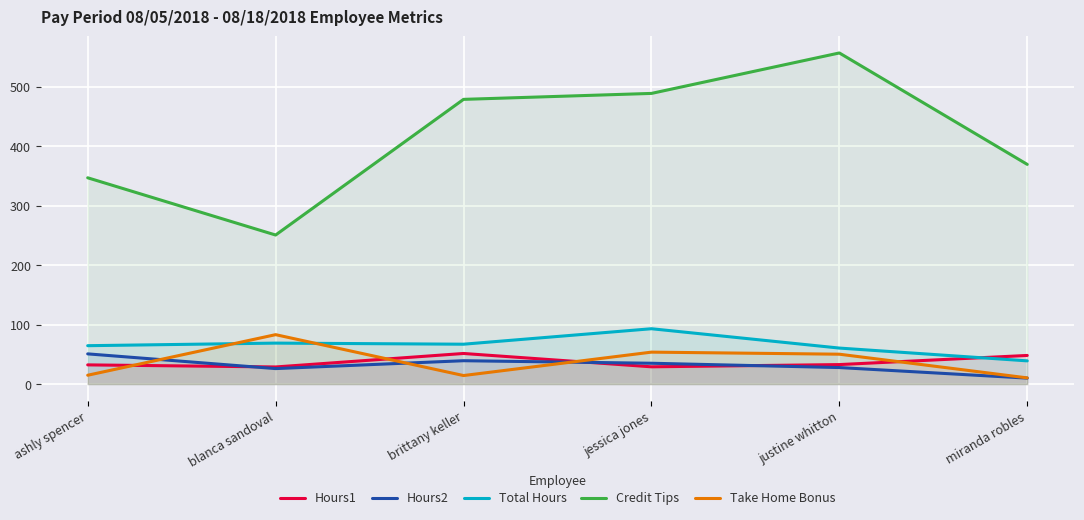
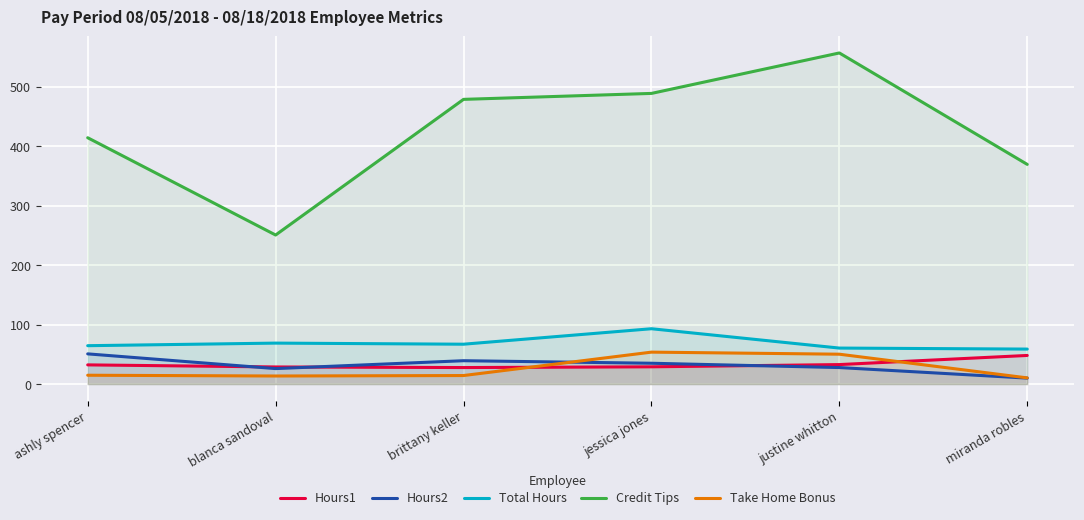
  {
    "Hours1": {
      "ashly spencer": 30,
-     "brittany keller": 50,
+     "brittany keller": 30,
      "jessica jones": 30,
      "justine whitton": 30,
      "miranda robles": 50
    },
    "Hours2": {
      "ashly spencer": 50,
      "brittany keller": 40,
      "jessica jones": 40,
      "justine whitton": 30
    },
    "Total Hours": {
      "ashly spencer": 60,
      "blanca sandoval": 70,
      "brittany keller": 70,
      "jessica jones": 90,
      "justine whitton": 60,
-     "miranda robles": 40
+     "miranda robles": 60
    },
    "Credit Tips": {
-     "ashly spencer": 350,
+     "ashly spencer": 410,
      "blanca sandoval": 250,
      "brittany keller": 480,
      "jessica jones": 490,
      "justine whitton": 560,
      "miranda robles": 370
    },
    "Take Home Bonus": {
      "ashly spencer": 10,
-     "blanca sandoval": 80,
+     "blanca sandoval": 10,
      "brittany keller": 10,
      "jessica jones": 50,
      "justine whitton": 50
    }
  }
